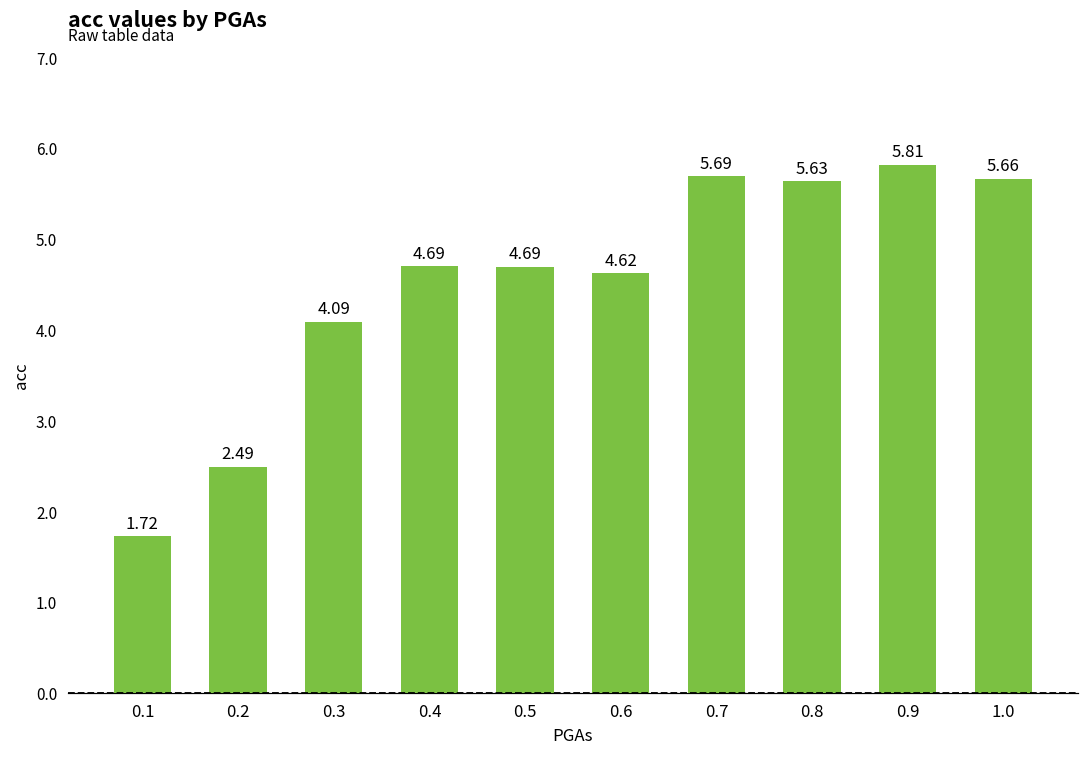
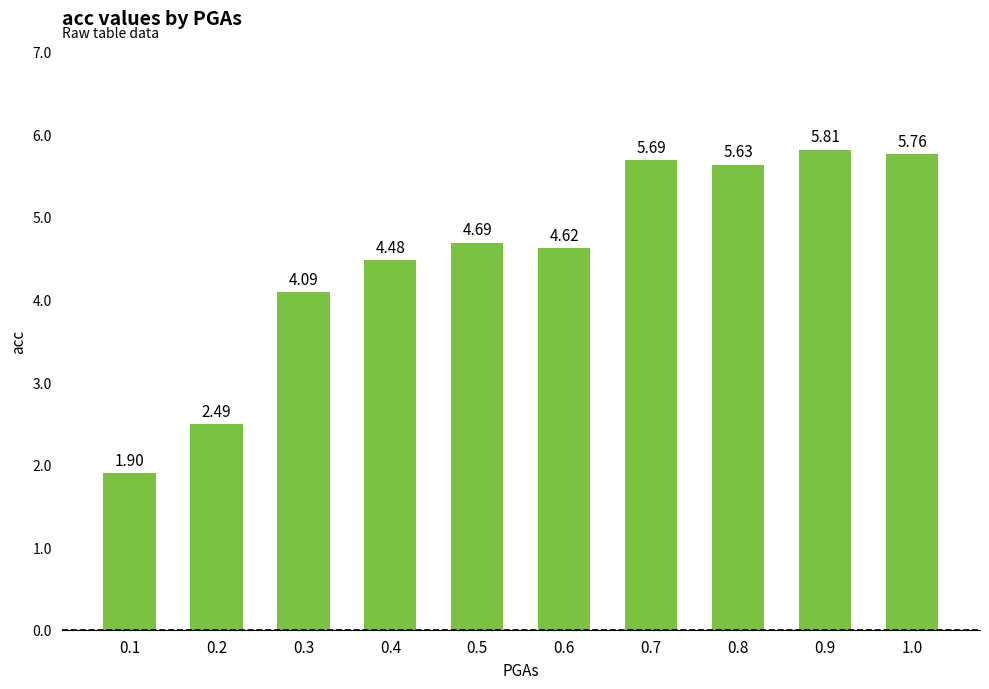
  {
-   "0.1": 1.72,
+   "0.1": 1.90,
    "0.2": 2.49,
    "0.3": 4.09,
-   "0.4": 4.69,
+   "0.4": 4.48,
    "0.5": 4.69,
    "0.6": 4.62,
    "0.7": 5.69,
    "0.8": 5.63,
    "0.9": 5.81,
-   "1.0": 5.66
+   "1.0": 5.76
  }
